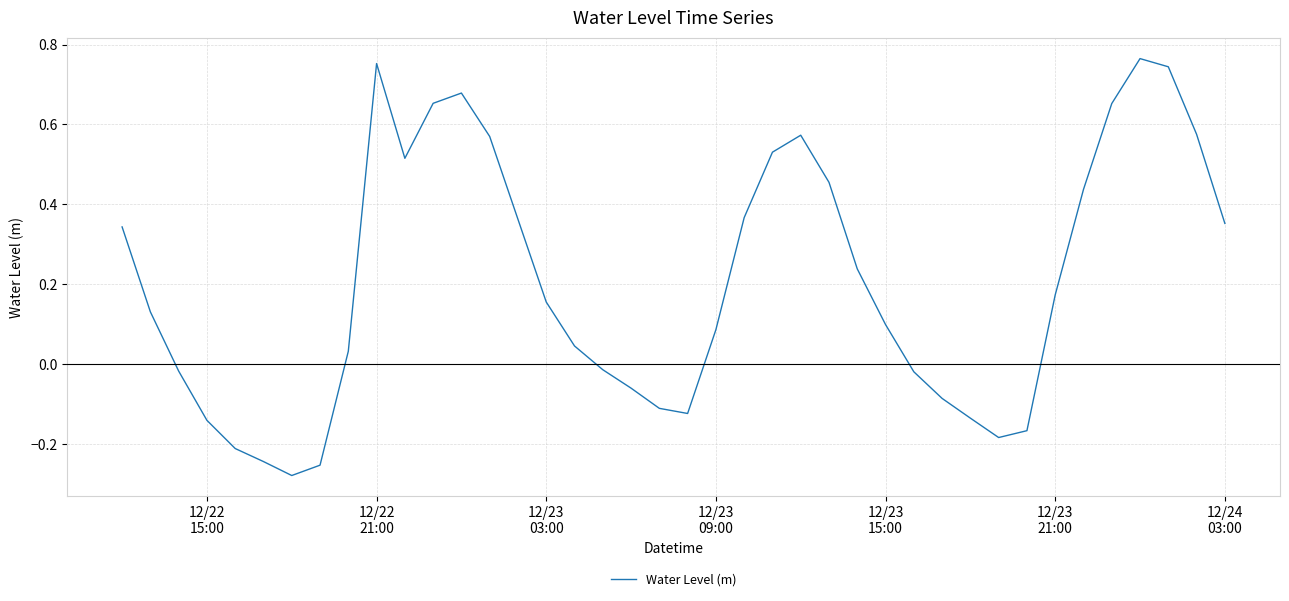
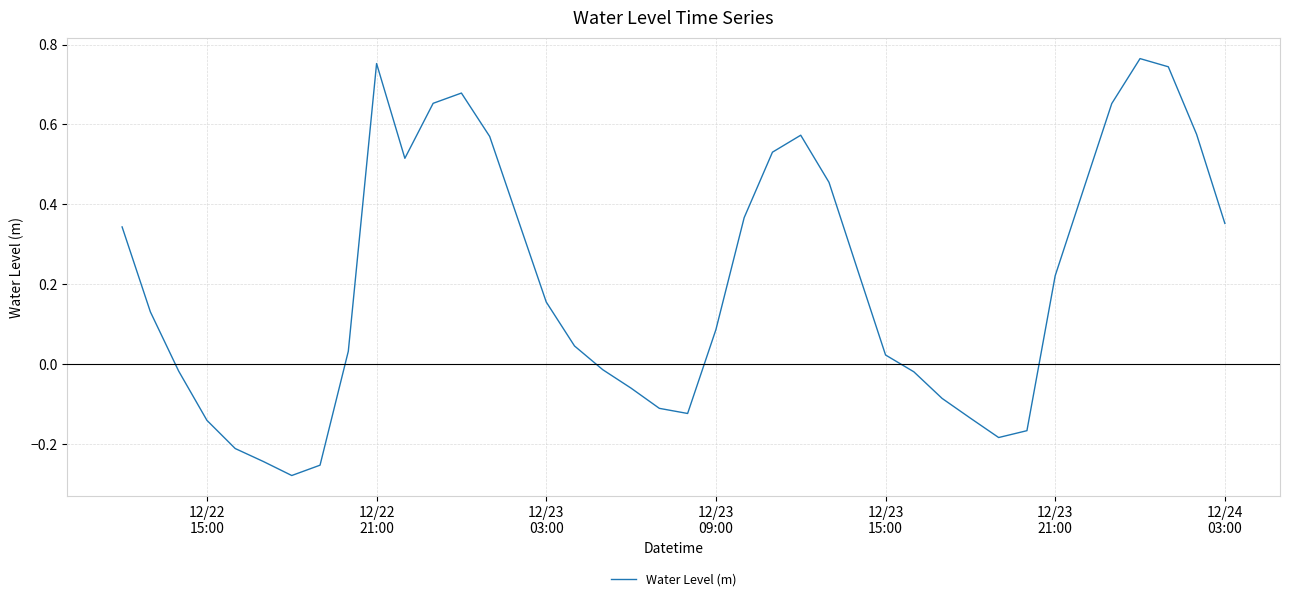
  {
    "12/22 15:00": -0.14,
    "12/22 21:00": 0.75,
    "12/23 03:00": 0.16,
    "12/23 09:00": 0.09,
-   "12/23 15:00": 0.10,
-   "12/23 21:00": 0.17,
+   "12/23 15:00": 0.02,
+   "12/23 21:00": 0.22,
    "12/24 03:00": 0.35
  }
